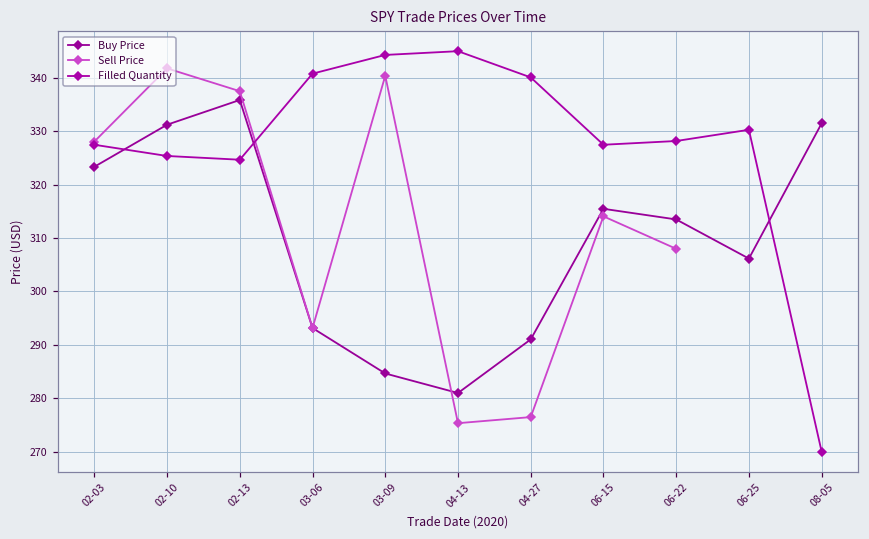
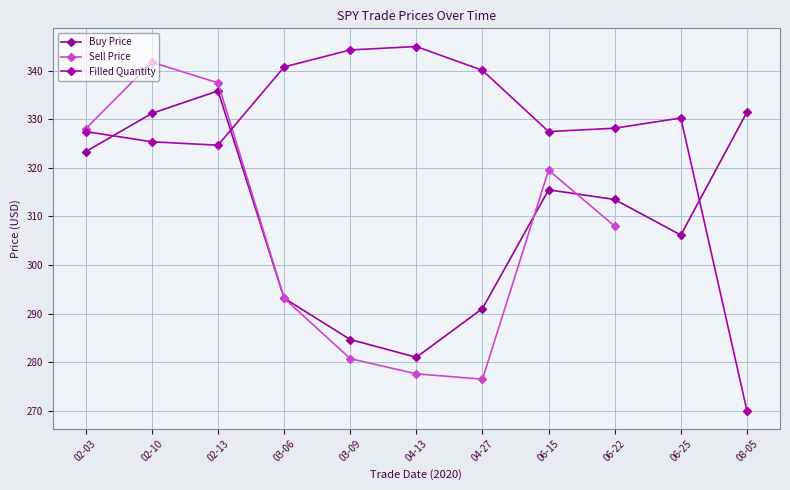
  {
    "Sell Price": {
      "02-03": 328,
      "02-13": 338,
-     "03-09": 340,
-     "04-13": 275,
+     "03-09": 281,
+     "04-13": 278,
      "04-27": 276,
-     "06-15": 314,
+     "06-15": 320,
      "06-22": 308
    }
  }
